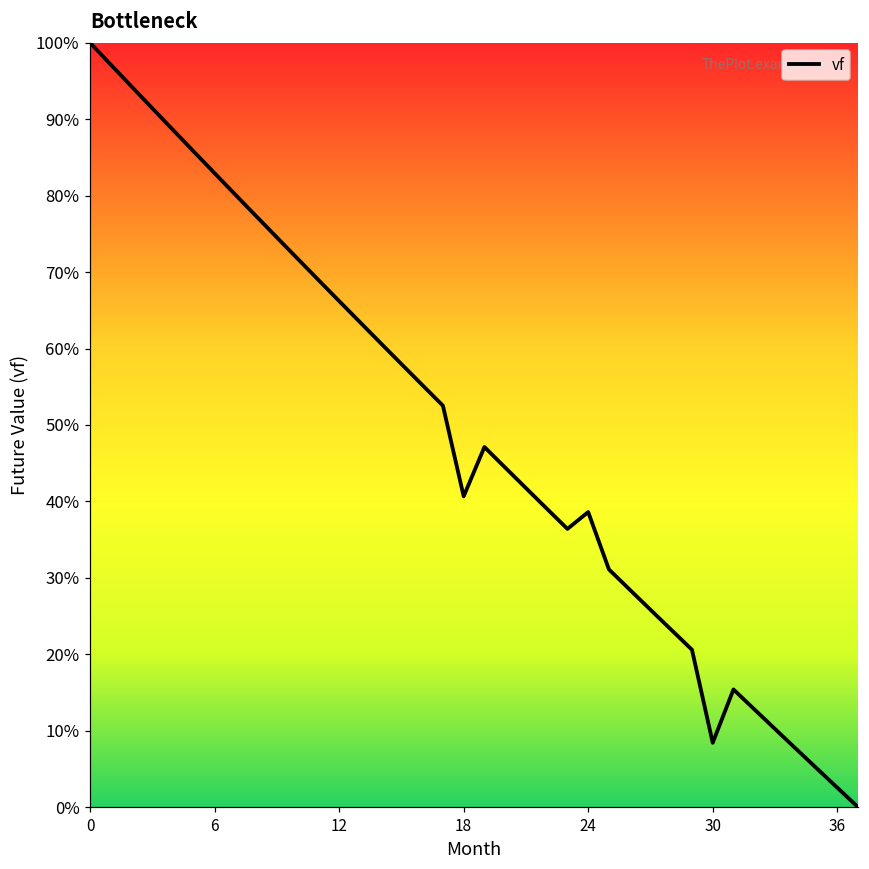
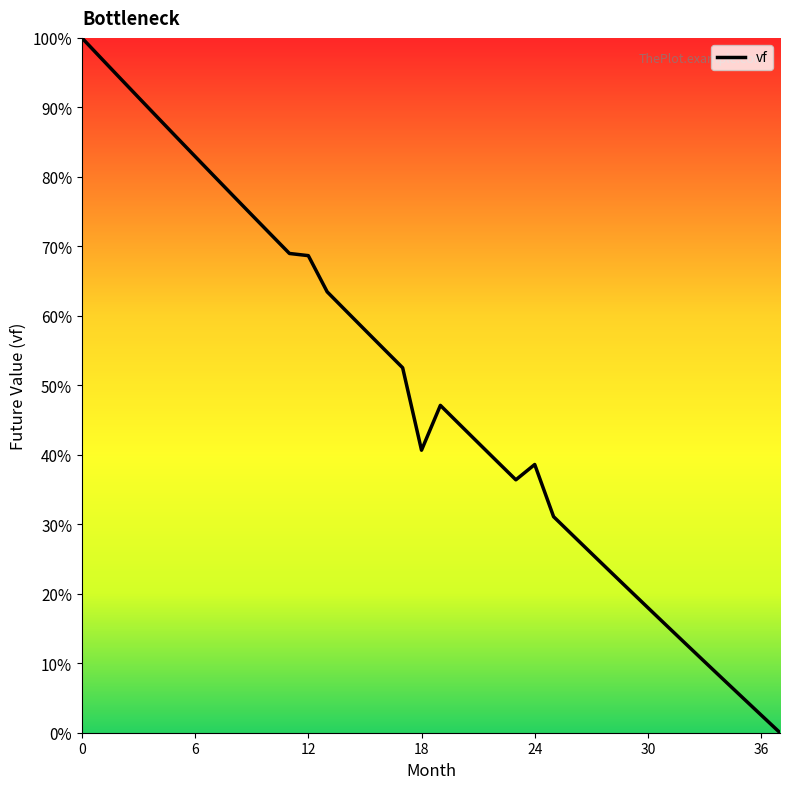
  {
    "0": "100%",
    "6": "83%",
-   "12": "66%",
+   "12": "69%",
    "18": "41%",
    "24": "39%",
-   "30": "8%",
+   "30": "18%",
    "36": "3%"
  }
